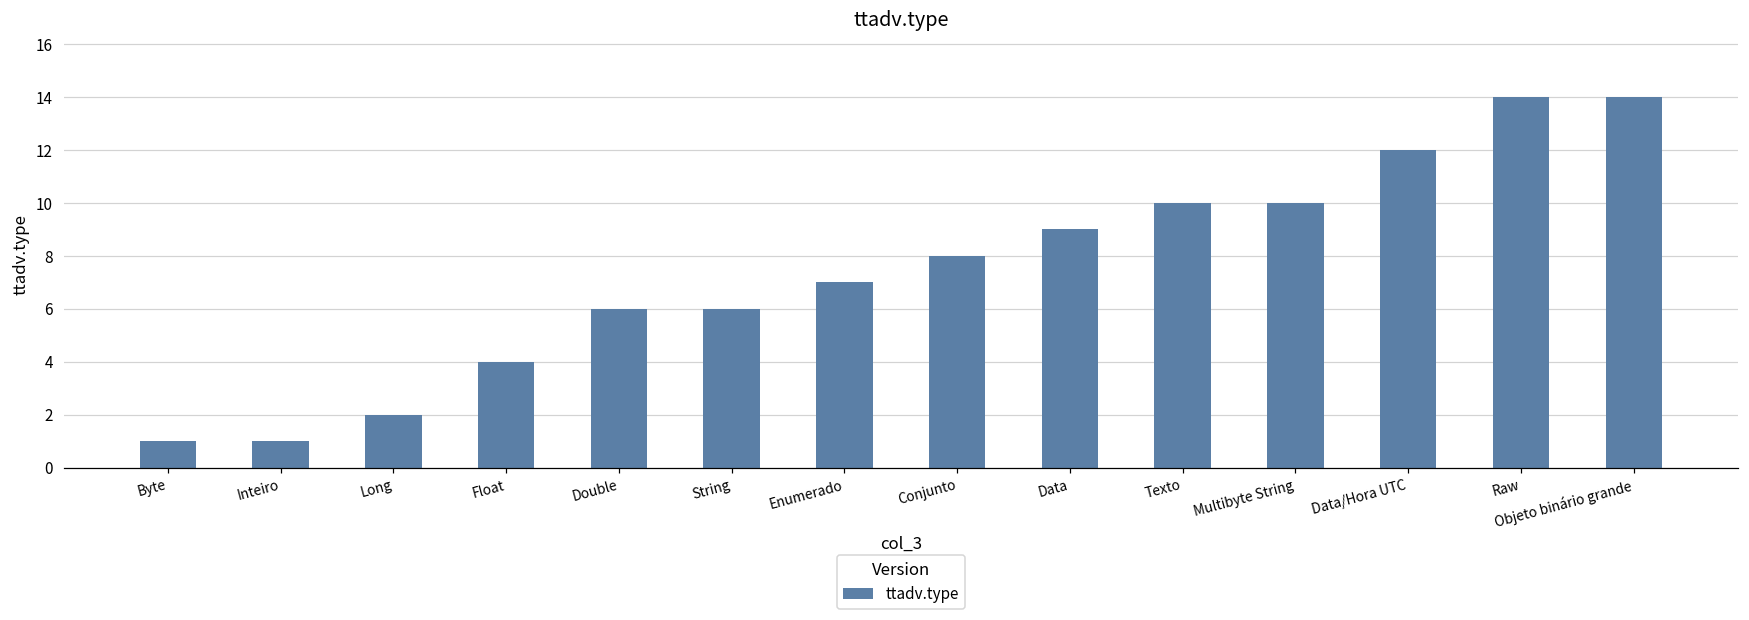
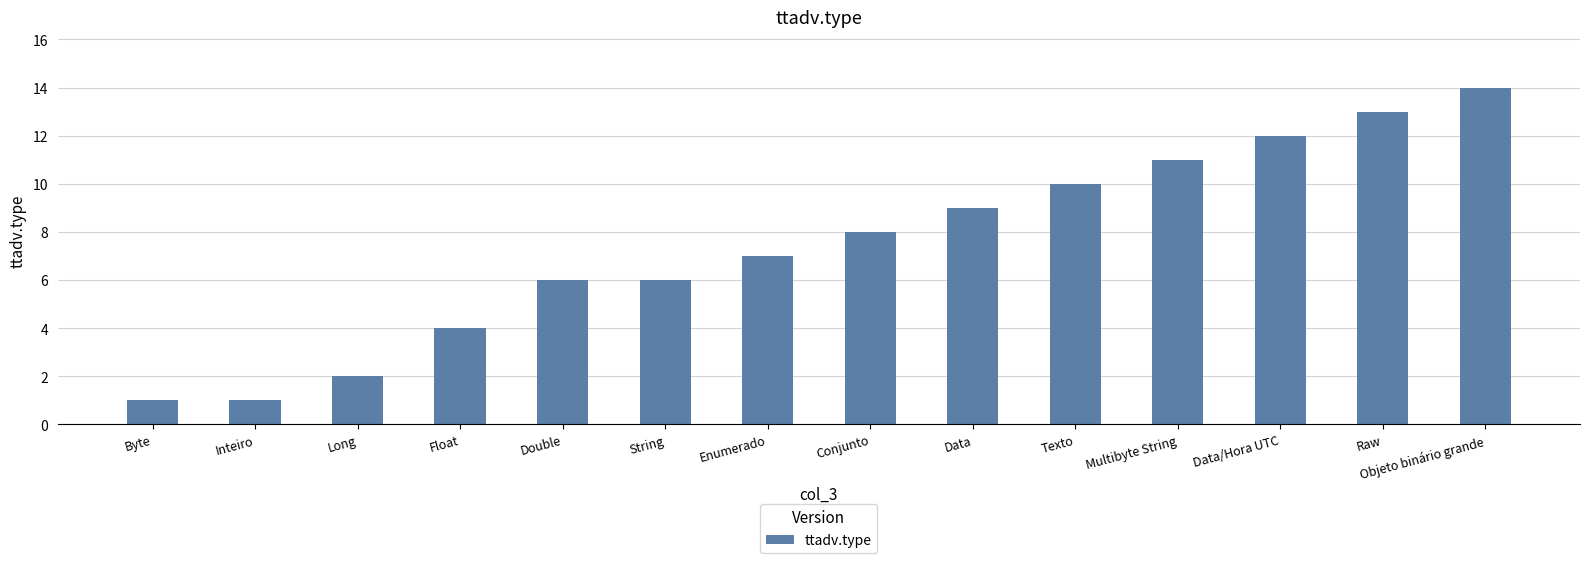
  {
    "Byte": 1,
    "Inteiro": 1,
    "Long": 2,
    "Float": 4,
    "Double": 6,
    "String": 6,
    "Enumerado": 7,
    "Conjunto": 8,
    "Data": 9,
    "Texto": 10,
-   "Multibyte String": 10,
+   "Multibyte String": 11,
    "Data/Hora UTC": 12,
-   "Raw": 14,
+   "Raw": 13,
    "Objeto binário grande": 14
  }
